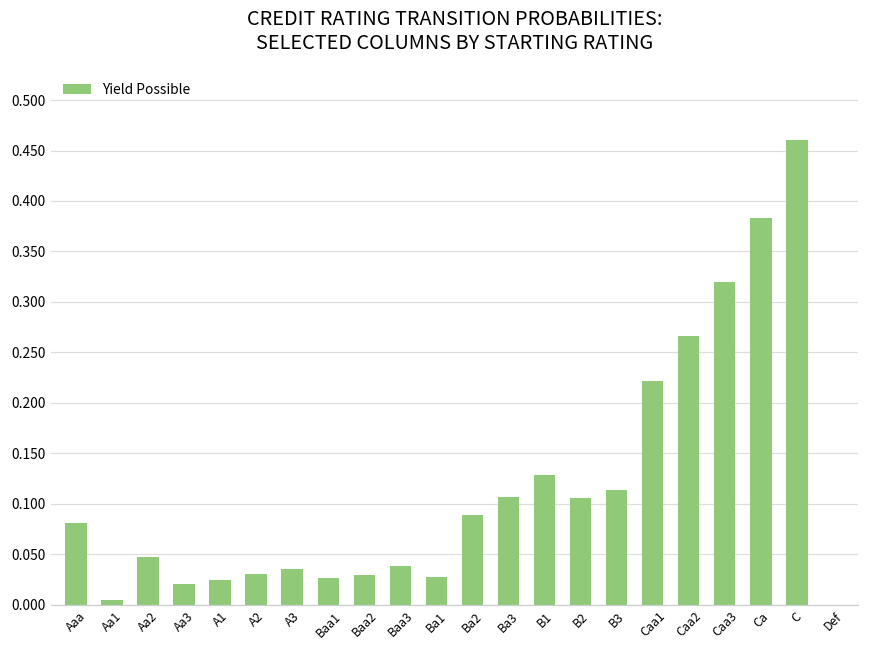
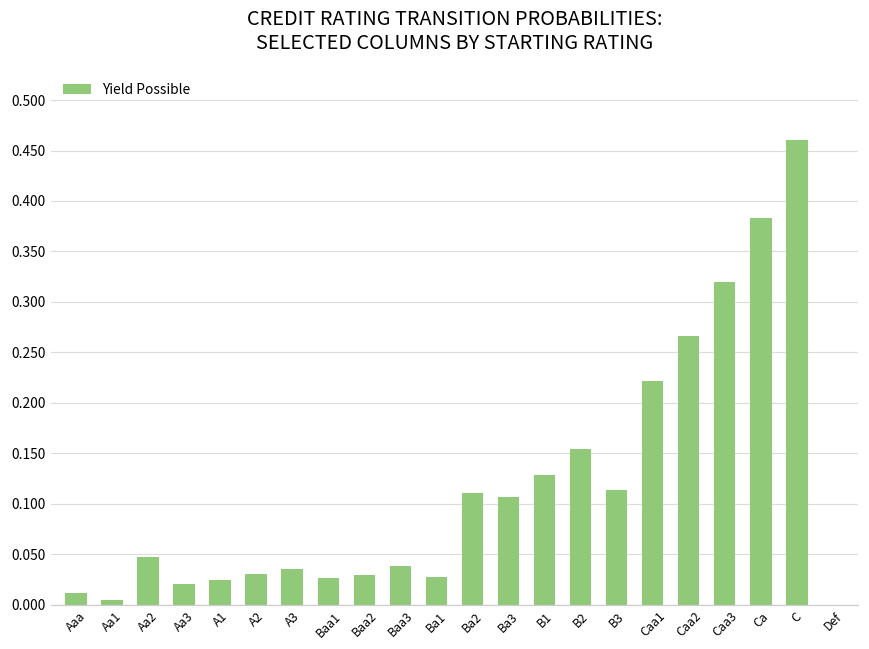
  {
-   "Aaa": 0.08,
+   "Aaa": 0.01,
    "Aa1": 0.00,
    "Aa2": 0.05,
    "Aa3": 0.02,
    "A1": 0.02,
    "A2": 0.03,
    "A3": 0.04,
    "Baa1": 0.03,
    "Baa2": 0.03,
    "Baa3": 0.04,
    "Ba1": 0.03,
-   "Ba2": 0.09,
+   "Ba2": 0.11,
    "Ba3": 0.11,
    "B1": 0.13,
-   "B2": 0.11,
+   "B2": 0.15,
    "B3": 0.11,
    "Caa1": 0.22,
    "Caa2": 0.27,
    "Caa3": 0.32,
    "Ca": 0.38,
    "C": 0.46,
    "Def": 0.00
  }
